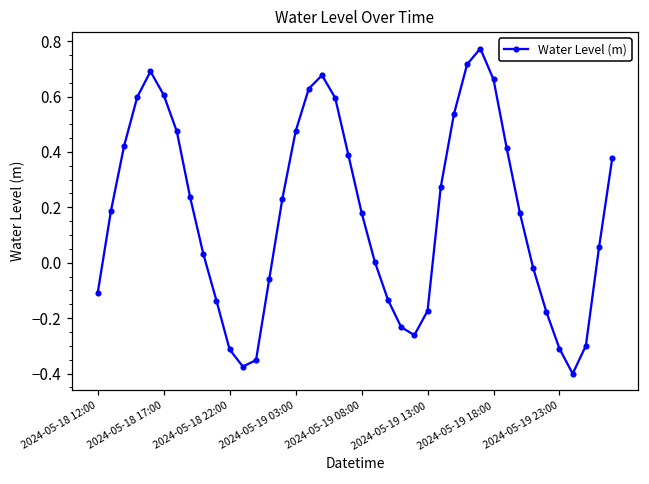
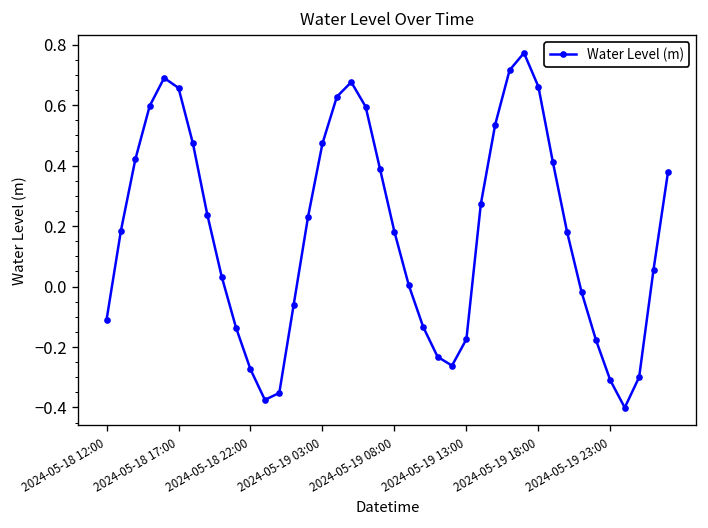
  {
    "2024-05-18 12:00": -0.11,
-   "2024-05-18 17:00": 0.61,
-   "2024-05-18 22:00": -0.31,
+   "2024-05-18 17:00": 0.66,
+   "2024-05-18 22:00": -0.27,
    "2024-05-19 03:00": 0.47,
    "2024-05-19 08:00": 0.18,
    "2024-05-19 13:00": -0.17,
    "2024-05-19 18:00": 0.66,
    "2024-05-19 23:00": -0.31
  }
